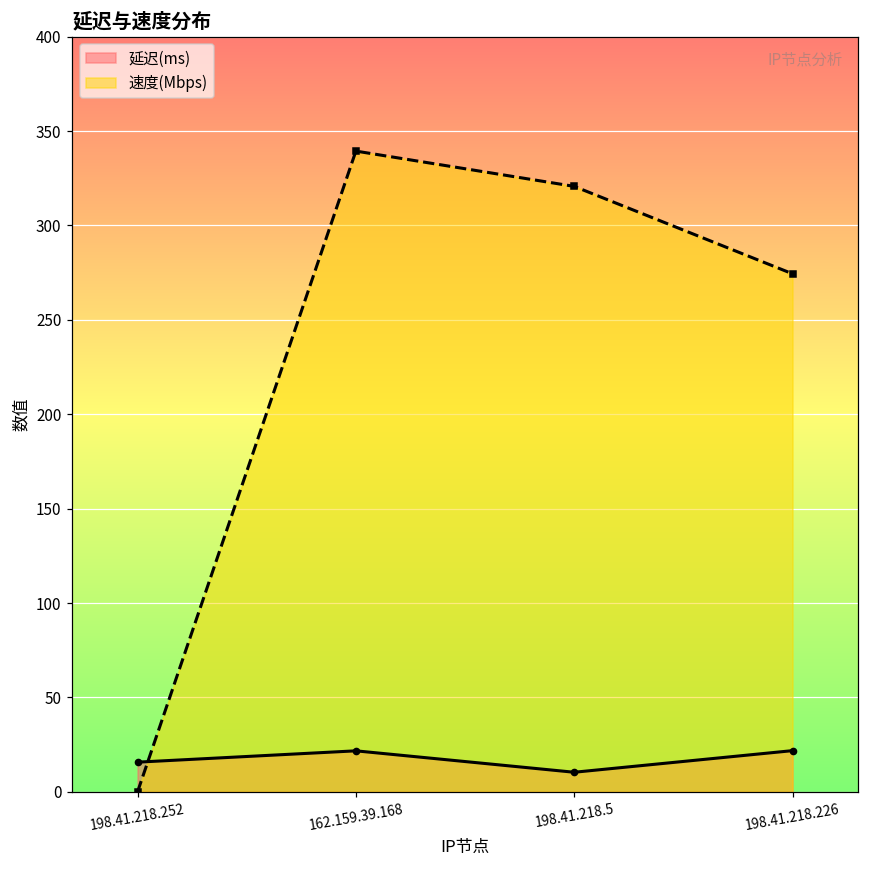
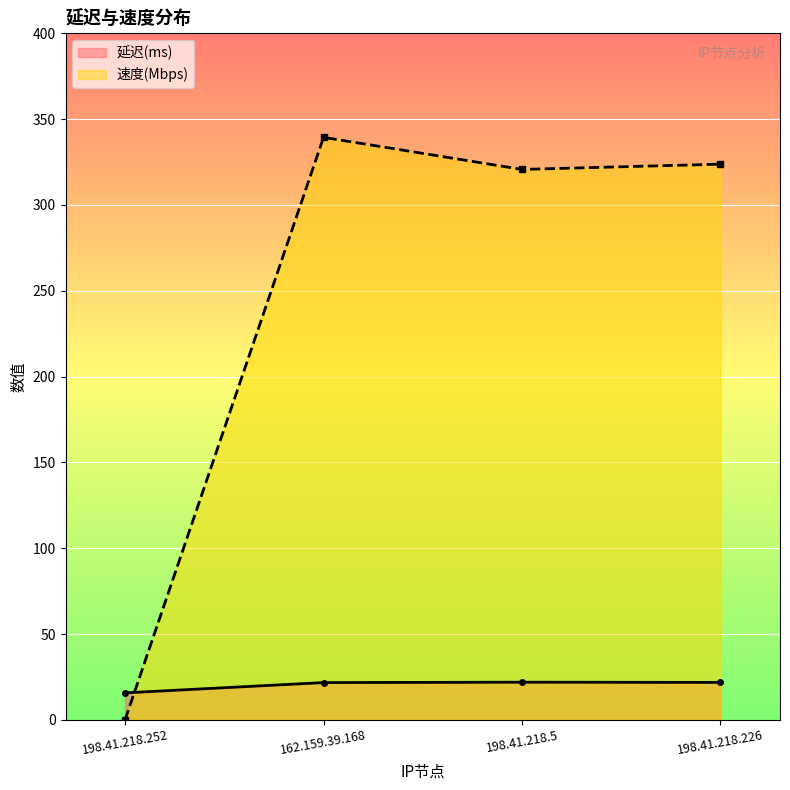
  {
    "延迟(ms)": {
      "198.41.218.252": 16,
      "162.159.39.168": 22,
-     "198.41.218.5": 10,
+     "198.41.218.5": 22,
      "198.41.218.226": 22
    },
    "速度(Mbps)": {
      "198.41.218.252": 0,
      "162.159.39.168": 339,
      "198.41.218.5": 321,
-     "198.41.218.226": 274
+     "198.41.218.226": 324
    }
  }
